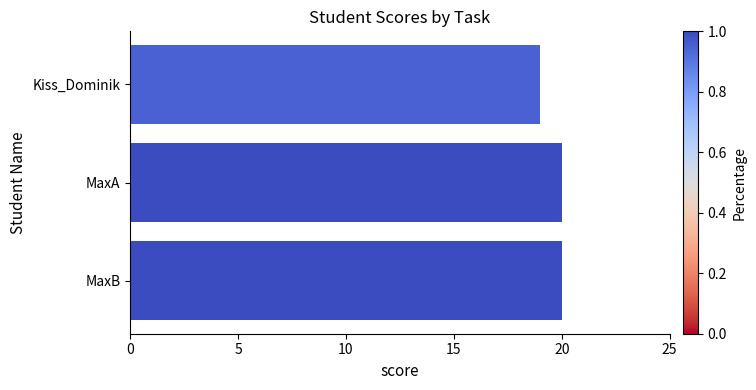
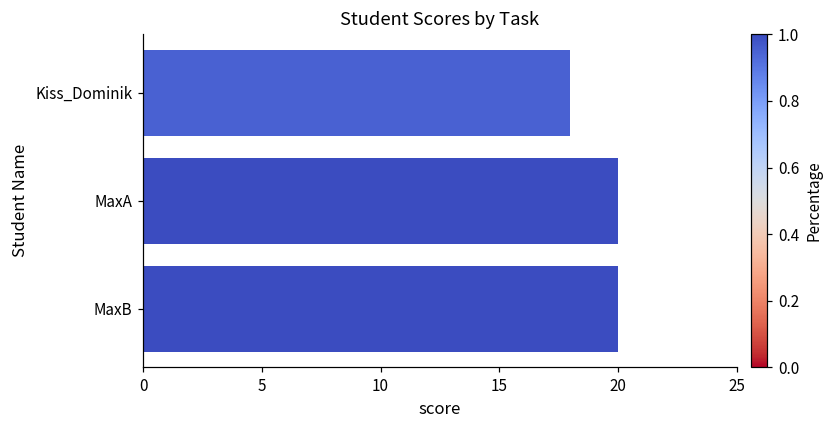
  {
-   "Kiss_Dominik": 19,
+   "Kiss_Dominik": 18,
    "MaxA": 20,
    "MaxB": 20
  }
